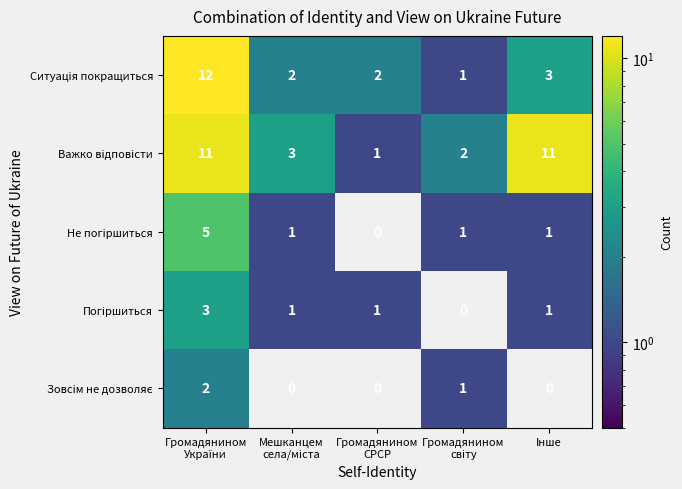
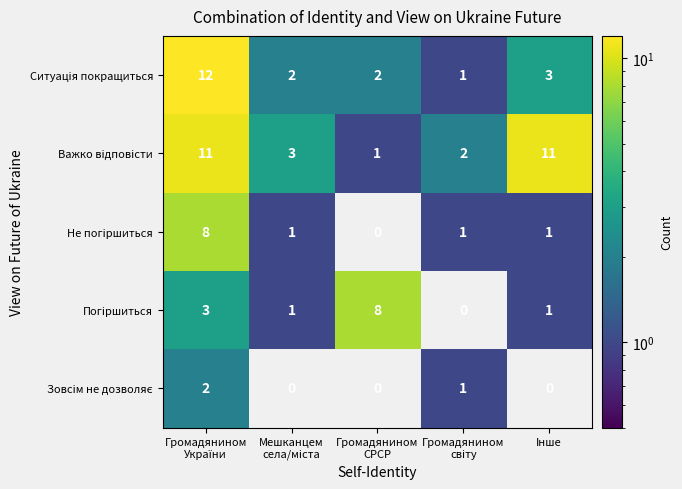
  {
    "Ситуація покращиться": {
      "Громадянином України": 12,
      "Мешканцем села/міста": 2,
      "Громадянином СРСР": 2,
      "Громадянином світу": 1,
      "Інше": 3
    },
    "Важко відповісти": {
      "Громадянином України": 11,
      "Мешканцем села/міста": 3,
      "Громадянином СРСР": 1,
      "Громадянином світу": 2,
      "Інше": 11
    },
    "Не погіршиться": {
-     "Громадянином України": 5,
+     "Громадянином України": 8,
      "Мешканцем села/міста": 1,
      "Громадянином світу": 1,
      "Інше": 1
    },
    "Погіршиться": {
      "Громадянином України": 3,
      "Мешканцем села/міста": 1,
-     "Громадянином СРСР": 1,
+     "Громадянином СРСР": 8,
      "Інше": 1
    },
    "Зовсім не дозволяє": {
      "Громадянином України": 2,
      "Громадянином світу": 1
    }
  }
